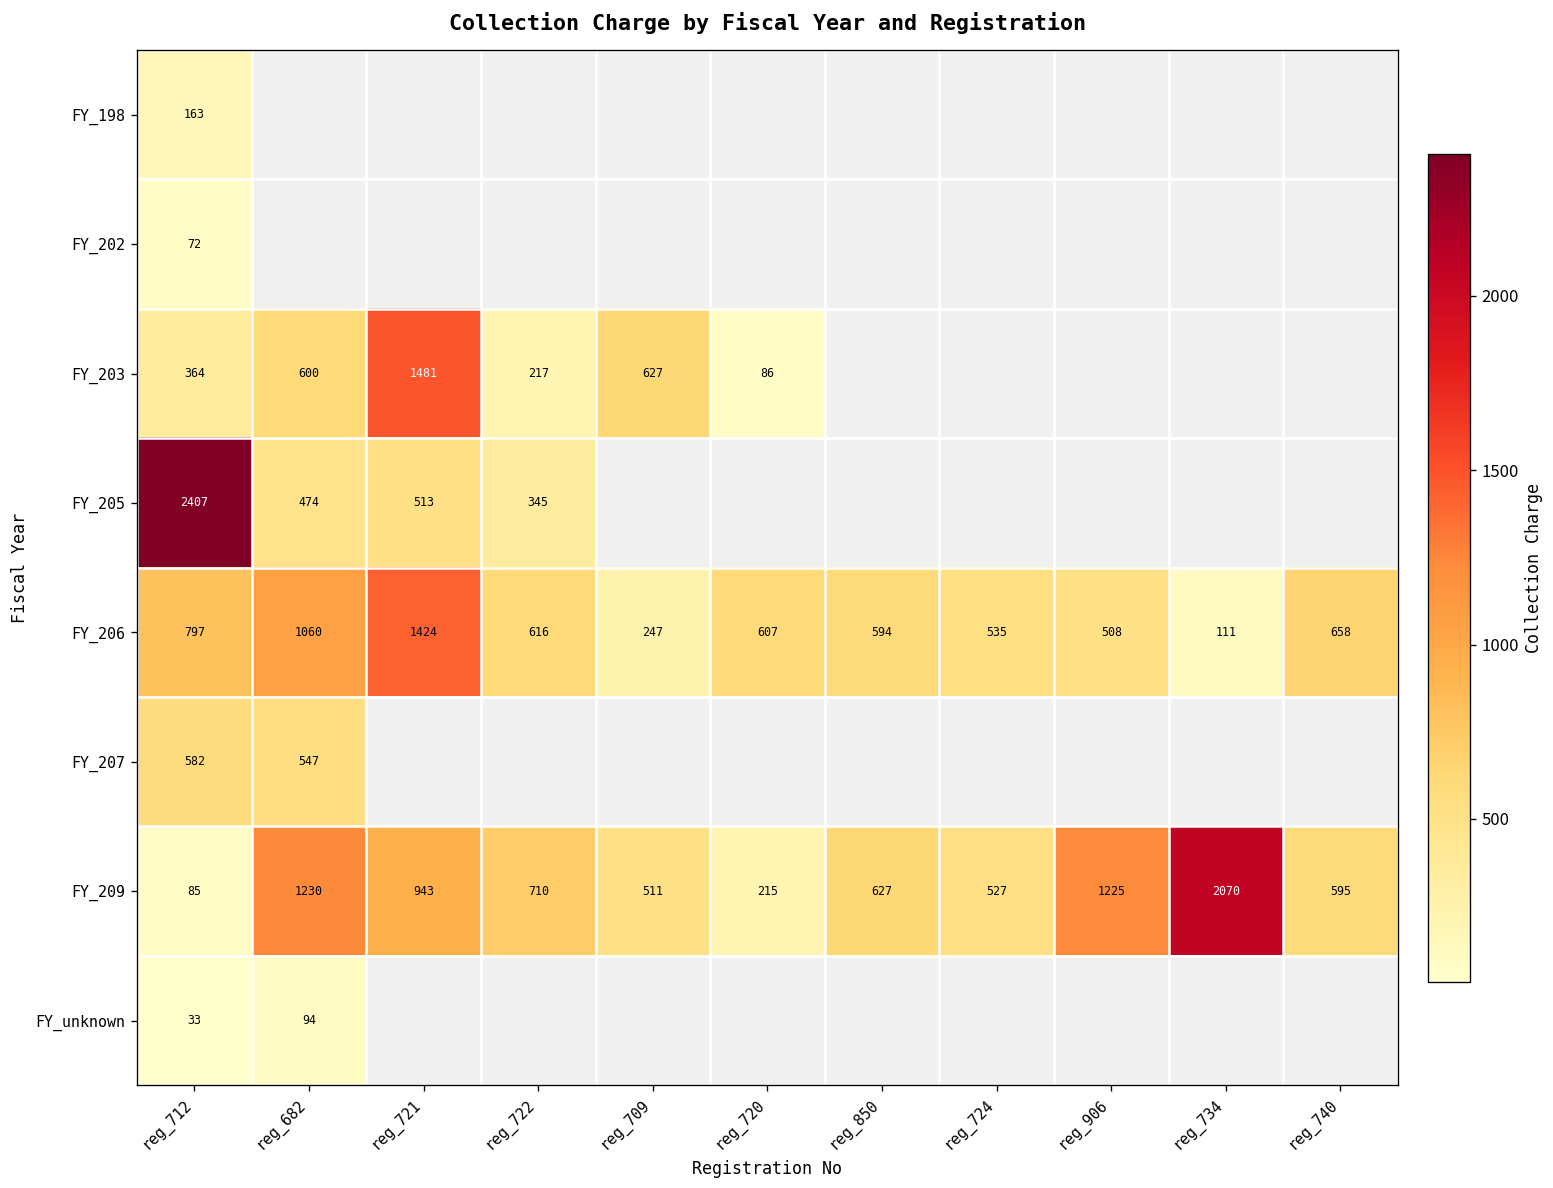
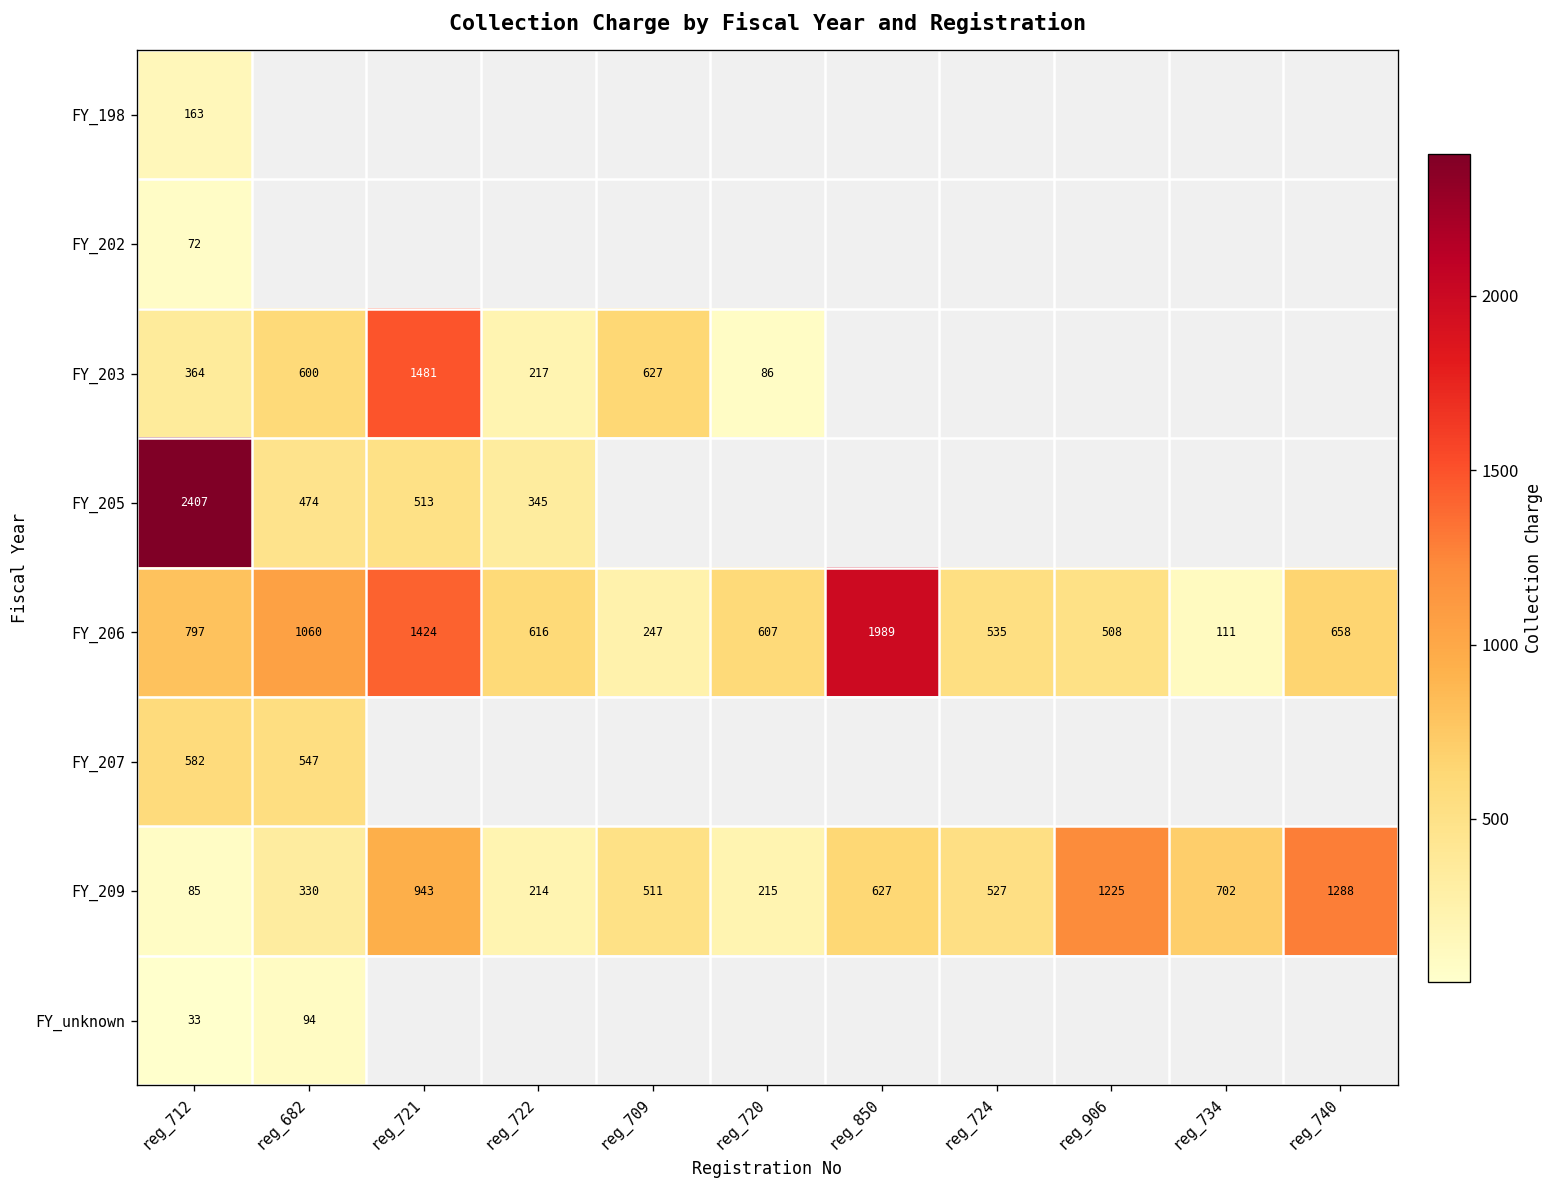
  {
    "FY_198": {
      "reg_712": 163
    },
    "FY_202": {
      "reg_712": 72
    },
    "FY_203": {
      "reg_712": 364,
      "reg_682": 600,
      "reg_721": 1481,
      "reg_722": 217,
      "reg_709": 627,
      "reg_720": 86
    },
    "FY_205": {
      "reg_712": 2407,
      "reg_682": 474,
      "reg_721": 513,
      "reg_722": 345
    },
    "FY_206": {
      "reg_712": 797,
      "reg_682": 1060,
      "reg_721": 1424,
      "reg_722": 616,
      "reg_709": 247,
      "reg_720": 607,
-     "reg_850": 594,
+     "reg_850": 1989,
      "reg_724": 535,
      "reg_906": 508,
      "reg_734": 111,
      "reg_740": 658
    },
    "FY_207": {
      "reg_712": 582,
      "reg_682": 547
    },
    "FY_209": {
      "reg_712": 85,
-     "reg_682": 1230,
+     "reg_682": 330,
      "reg_721": 943,
-     "reg_722": 710,
+     "reg_722": 214,
      "reg_709": 511,
      "reg_720": 215,
      "reg_850": 627,
      "reg_724": 527,
      "reg_906": 1225,
-     "reg_734": 2070,
-     "reg_740": 595
+     "reg_734": 702,
+     "reg_740": 1288
    },
    "FY_unknown": {
      "reg_712": 33,
      "reg_682": 94
    }
  }
